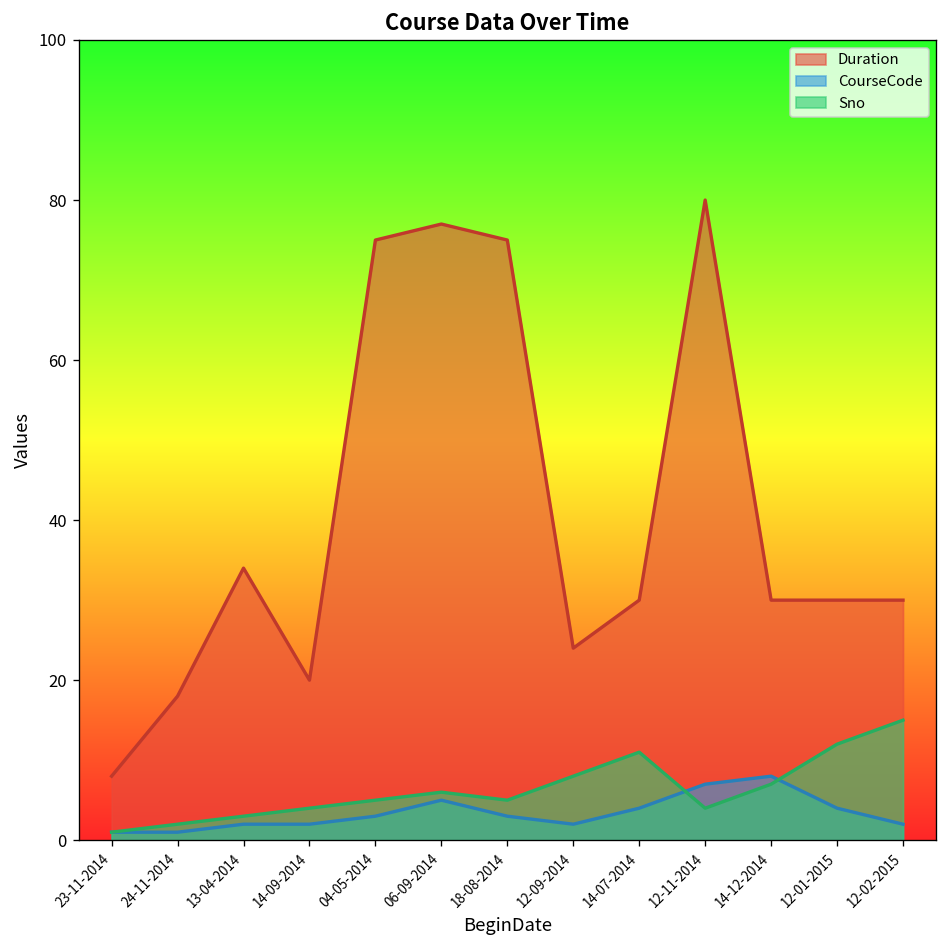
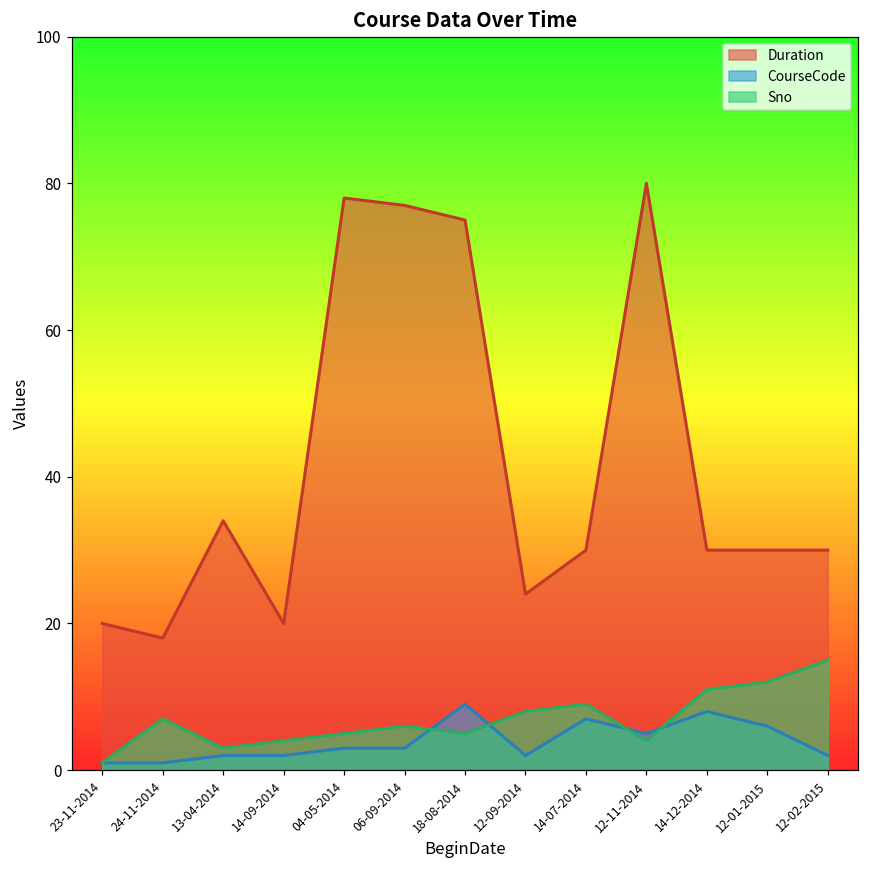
  {
    "Duration": {
-     "23-11-2014": 8,
+     "23-11-2014": 20,
      "24-11-2014": 18,
      "13-04-2014": 34,
      "14-09-2014": 20,
-     "04-05-2014": 75,
+     "04-05-2014": 78,
      "06-09-2014": 77,
      "18-08-2014": 75,
      "12-09-2014": 24,
      "14-07-2014": 30,
      "12-11-2014": 80,
      "14-12-2014": 30,
      "12-01-2015": 30,
      "12-02-2015": 30
    },
    "CourseCode": {
      "24-11-2014": 1,
      "13-04-2014": 2,
      "14-09-2014": 2,
      "04-05-2014": 3,
-     "06-09-2014": 5,
-     "18-08-2014": 3,
+     "06-09-2014": 3,
+     "18-08-2014": 9,
      "12-09-2014": 2,
-     "14-07-2014": 4,
-     "12-11-2014": 7,
+     "14-07-2014": 7,
+     "12-11-2014": 5,
      "14-12-2014": 8,
-     "12-01-2015": 4,
+     "12-01-2015": 6,
      "12-02-2015": 2
    },
    "Sno": {
-     "24-11-2014": 2,
+     "24-11-2014": 7,
      "13-04-2014": 3,
      "14-09-2014": 4,
      "04-05-2014": 5,
      "06-09-2014": 6,
      "18-08-2014": 5,
      "12-09-2014": 8,
-     "14-07-2014": 11,
+     "14-07-2014": 9,
      "12-11-2014": 4,
-     "14-12-2014": 7,
+     "14-12-2014": 11,
      "12-01-2015": 12,
      "12-02-2015": 15
    }
  }
